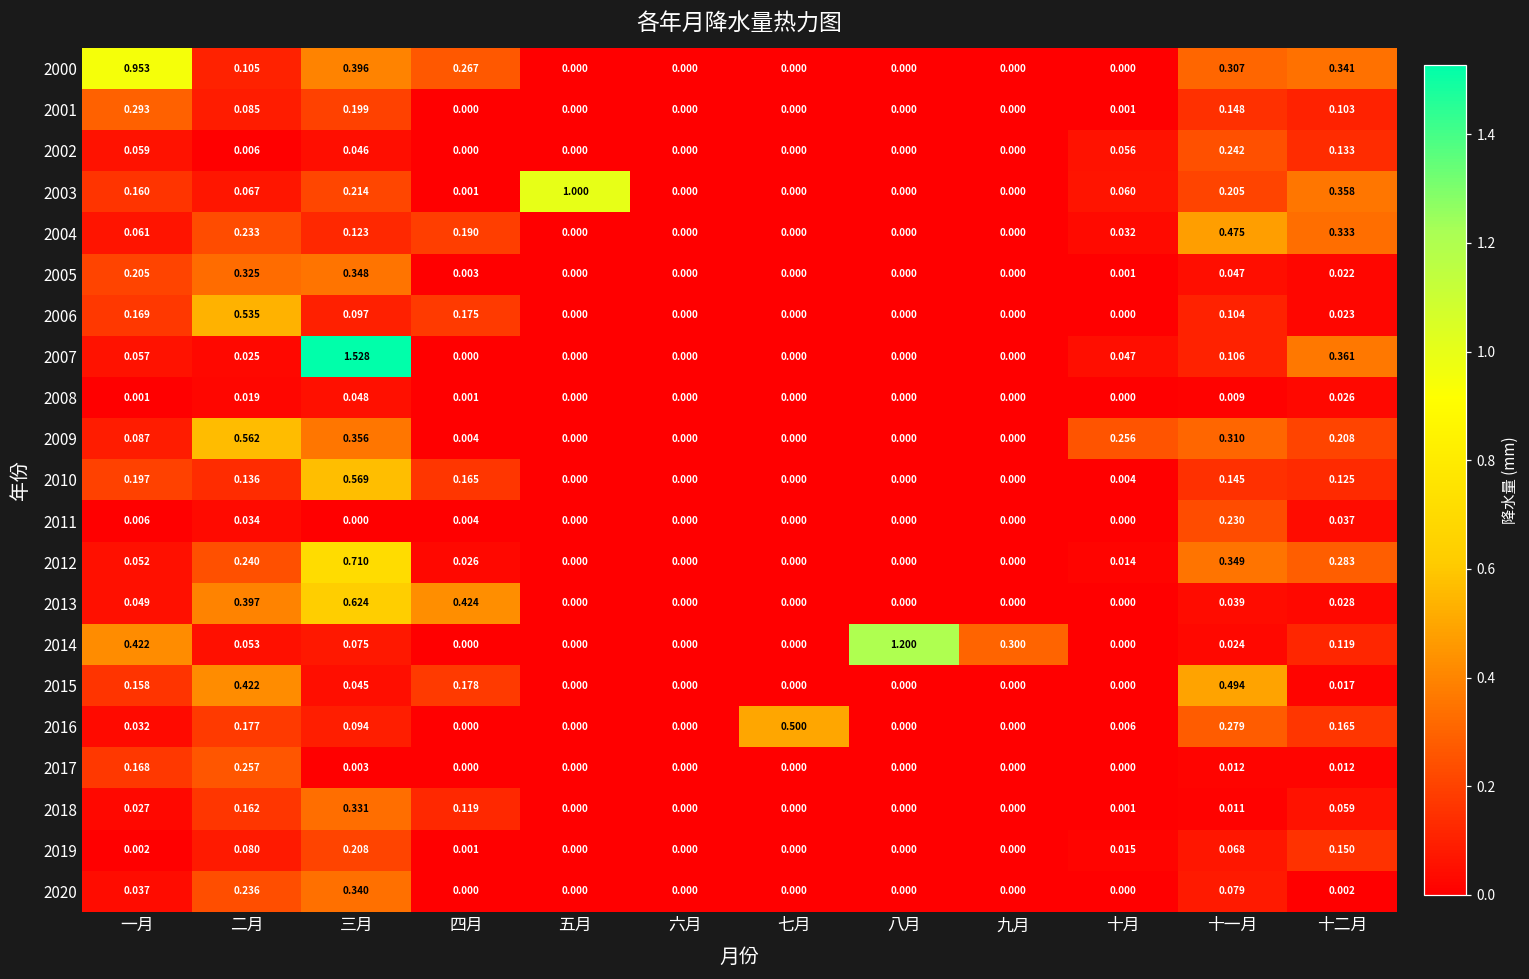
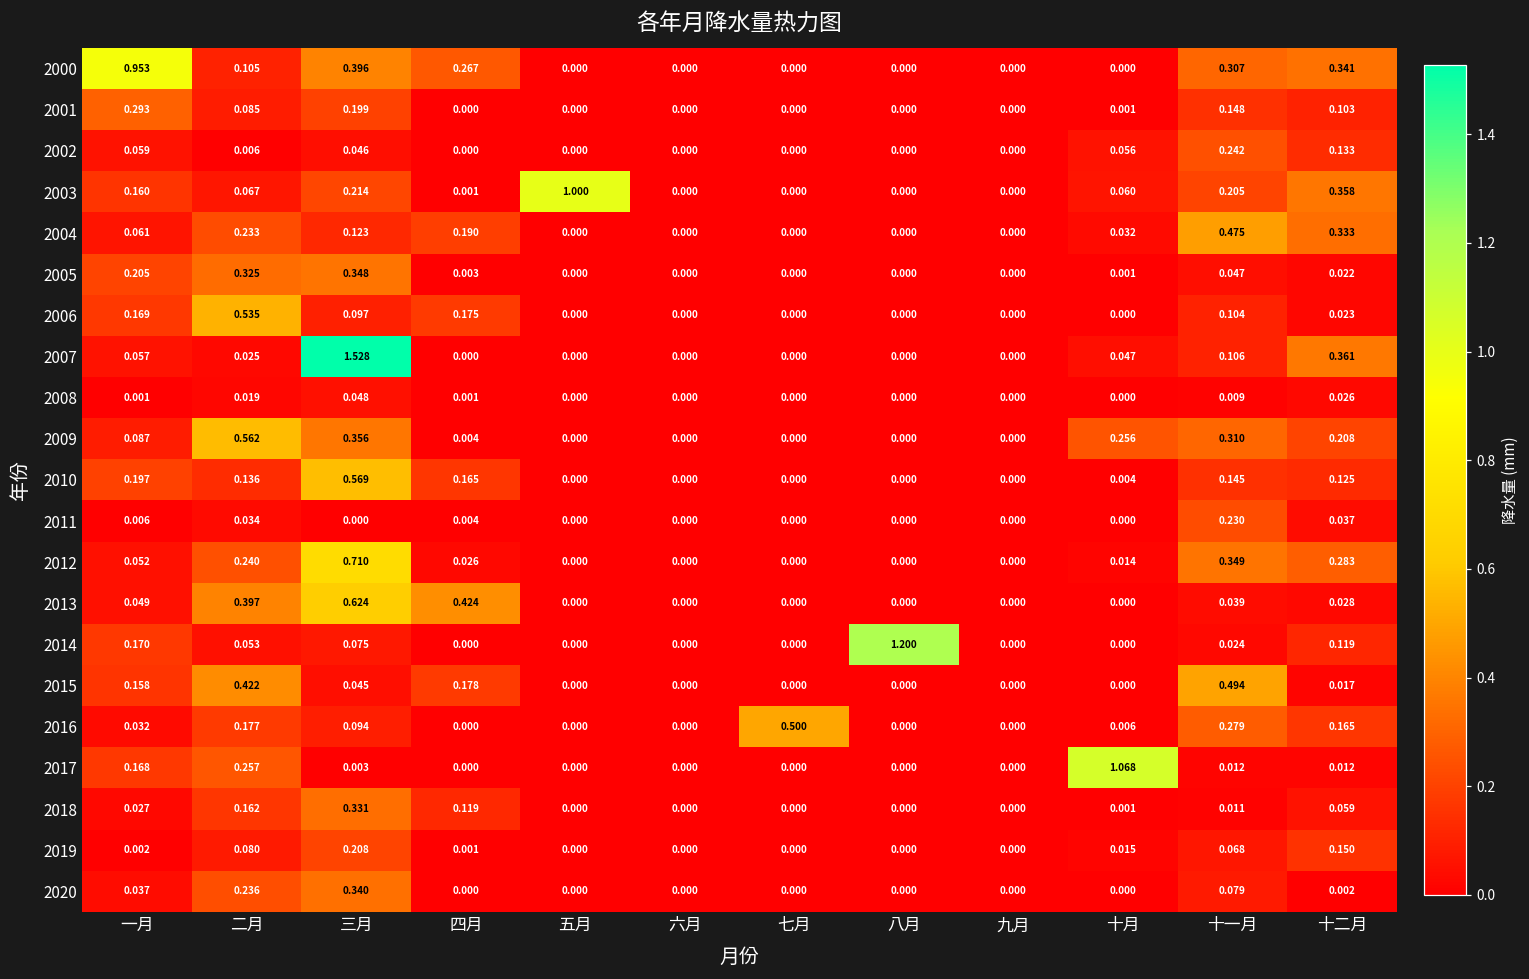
  {
    "2014": {
-     "一月": 0.422,
+     "一月": 0.170,
      "二月": 0.053,
      "三月": 0.075,
      "四月": 0.000,
      "五月": 0.000,
      "六月": 0.000,
      "七月": 0.000,
      "八月": 1.200,
-     "九月": 0.300,
+     "九月": 0.000,
      "十月": 0.000,
      "十一月": 0.024,
      "十二月": 0.119
    },
    "2017": {
      "一月": 0.168,
      "二月": 0.257,
      "三月": 0.003,
      "四月": 0.000,
      "五月": 0.000,
      "六月": 0.000,
      "七月": 0.000,
      "八月": 0.000,
      "九月": 0.000,
-     "十月": 0.000,
+     "十月": 1.068,
      "十一月": 0.012,
      "十二月": 0.012
    }
  }
